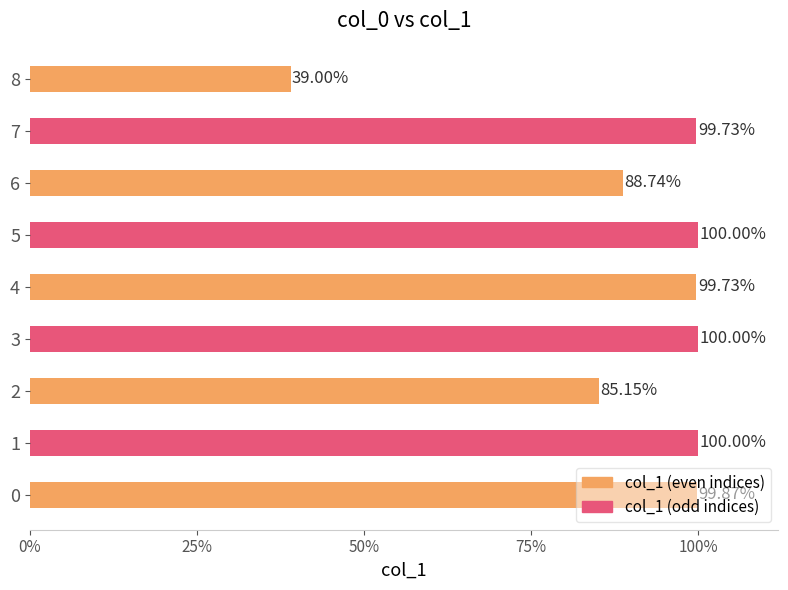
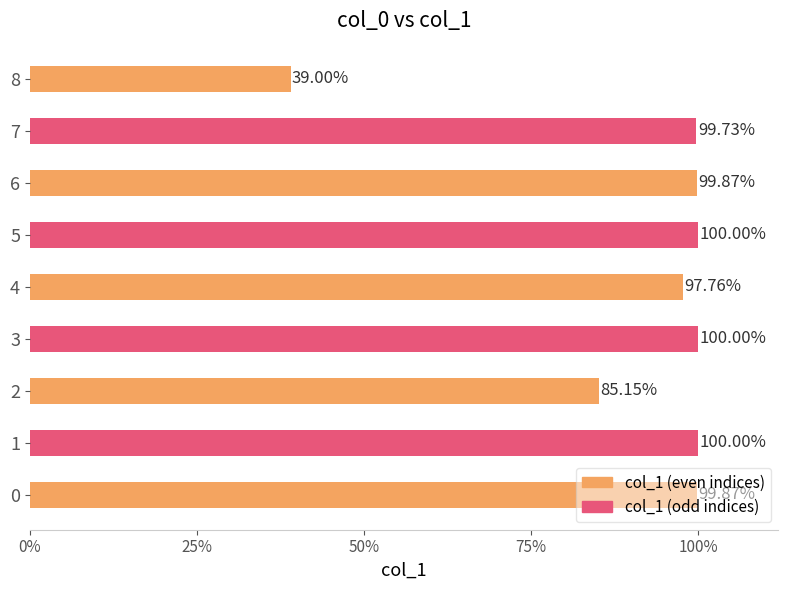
  {
    "8": "39.00%",
    "7": "99.73%",
-   "6": "88.74%",
+   "6": "99.87%",
    "5": "100.00%",
-   "4": "99.73%",
+   "4": "97.76%",
    "3": "100.00%",
    "2": "85.15%",
    "1": "100.00%"
  }
